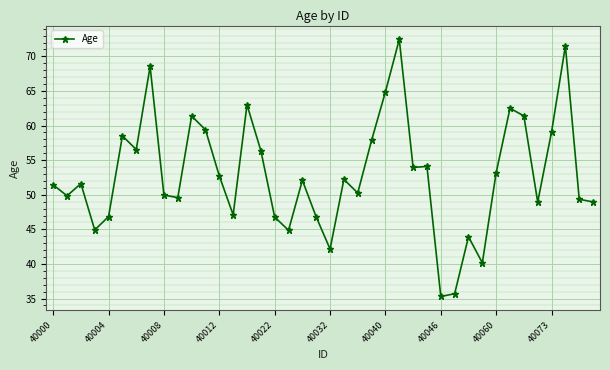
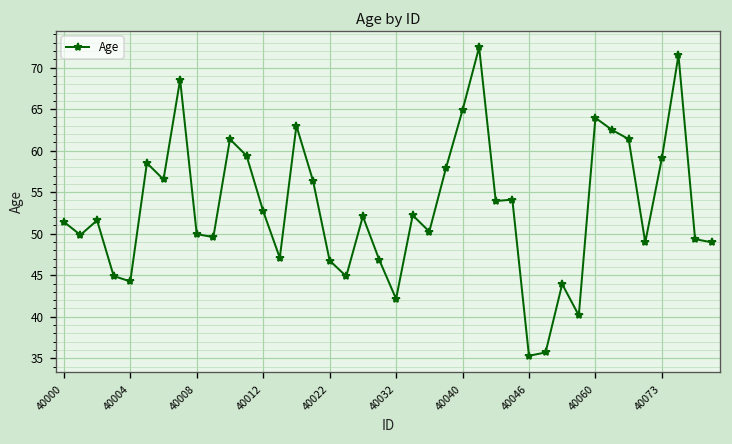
  {
    "40000": 51,
-   "40004": 47,
+   "40004": 44,
    "40008": 50,
    "40012": 53,
    "40022": 47,
    "40032": 42,
    "40040": 65,
    "40046": 35,
-   "40060": 53,
+   "40060": 64,
    "40073": 59
  }
